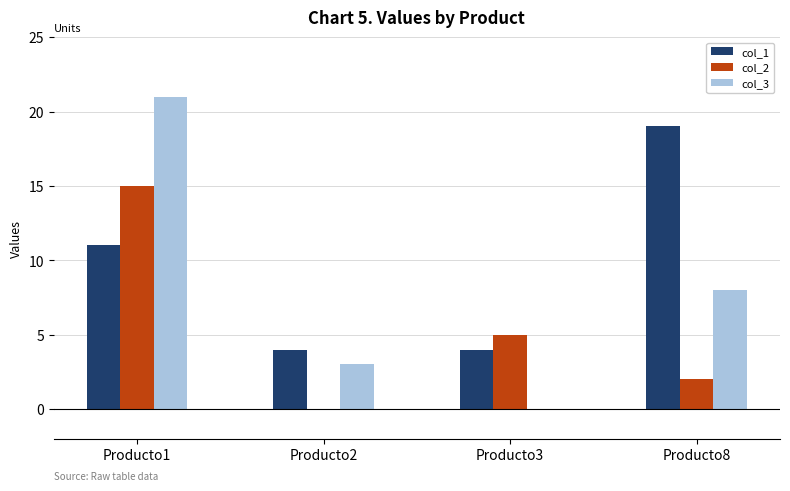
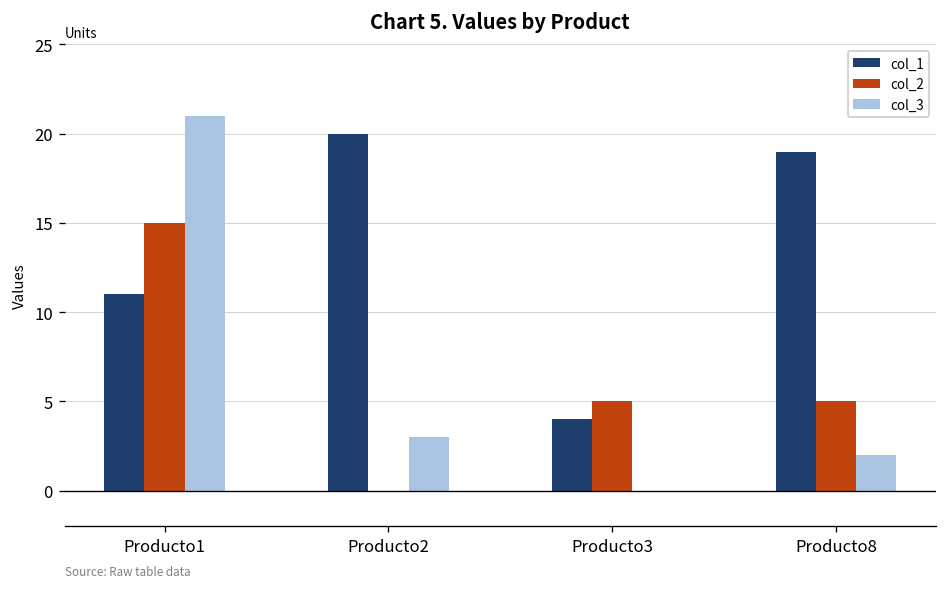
  {
    "col_1": {
      "Producto1": 11,
-     "Producto2": 4,
+     "Producto2": 20,
      "Producto3": 4,
      "Producto8": 19
    },
    "col_2": {
      "Producto1": 15,
      "Producto2": 0,
      "Producto3": 5,
-     "Producto8": 2
+     "Producto8": 5
    },
    "col_3": {
      "Producto1": 21,
      "Producto2": 3,
      "Producto3": 0,
-     "Producto8": 8
+     "Producto8": 2
    }
  }
